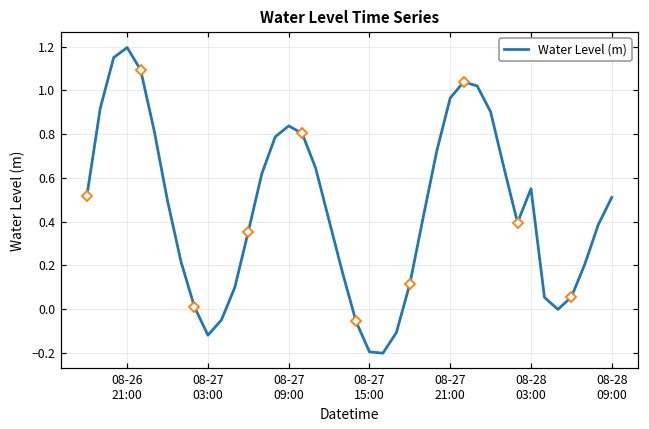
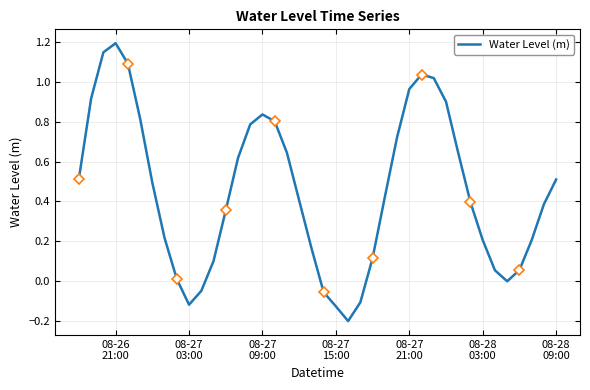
  {
    "Water Level (m)": {
      "08-26 21:00": 1.20,
      "08-27 03:00": -0.12,
      "08-27 09:00": 0.84,
-     "08-27 15:00": -0.20,
+     "08-27 15:00": -0.13,
      "08-27 21:00": 0.97,
-     "08-28 03:00": 0.55,
+     "08-28 03:00": 0.21,
      "08-28 09:00": 0.51
    }
  }
